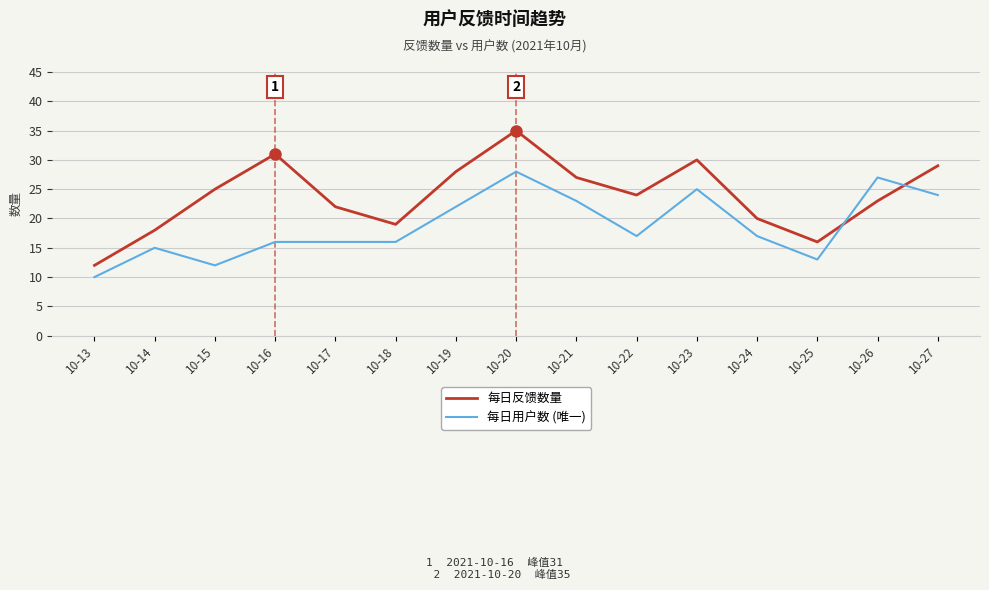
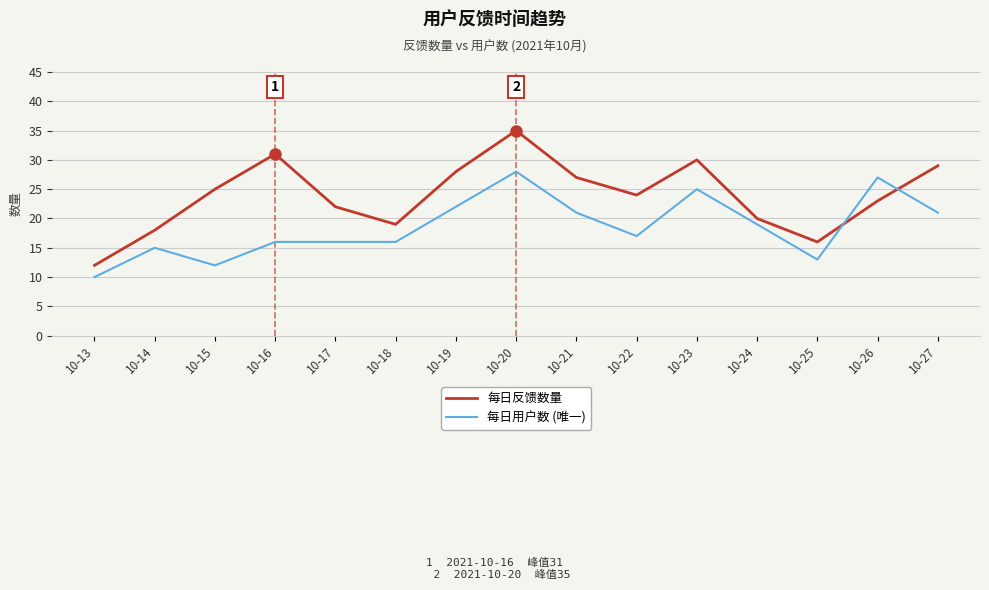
  {
    "每日用户数 (唯一)": {
      "10-13": 10,
      "10-14": 15,
      "10-15": 12,
      "10-16": 16,
      "10-17": 16,
      "10-18": 16,
      "10-19": 22,
      "10-20": 28,
-     "10-21": 23,
+     "10-21": 21,
      "10-22": 17,
      "10-23": 25,
-     "10-24": 17,
+     "10-24": 19,
      "10-25": 13,
      "10-26": 27,
-     "10-27": 24
+     "10-27": 21
    }
  }
